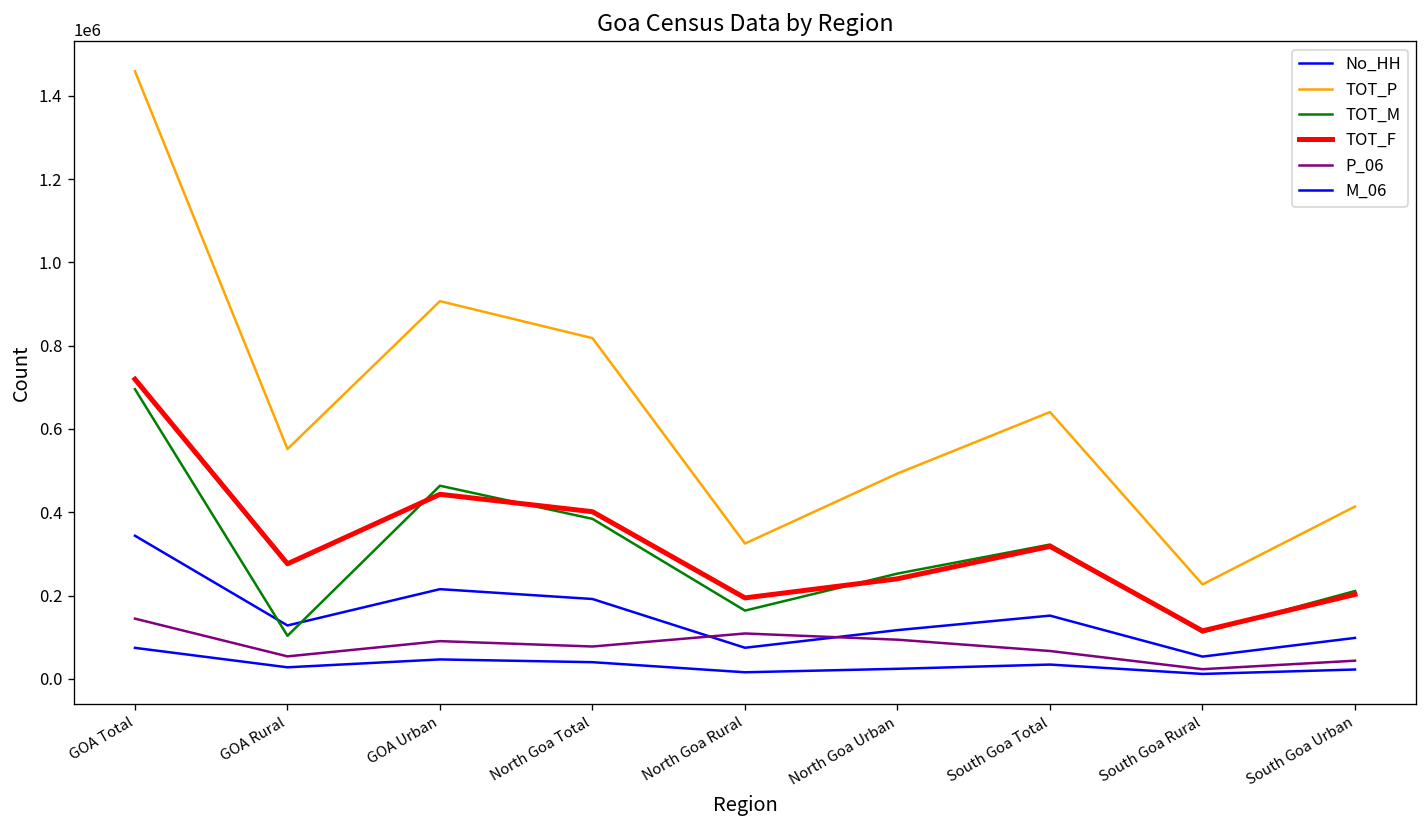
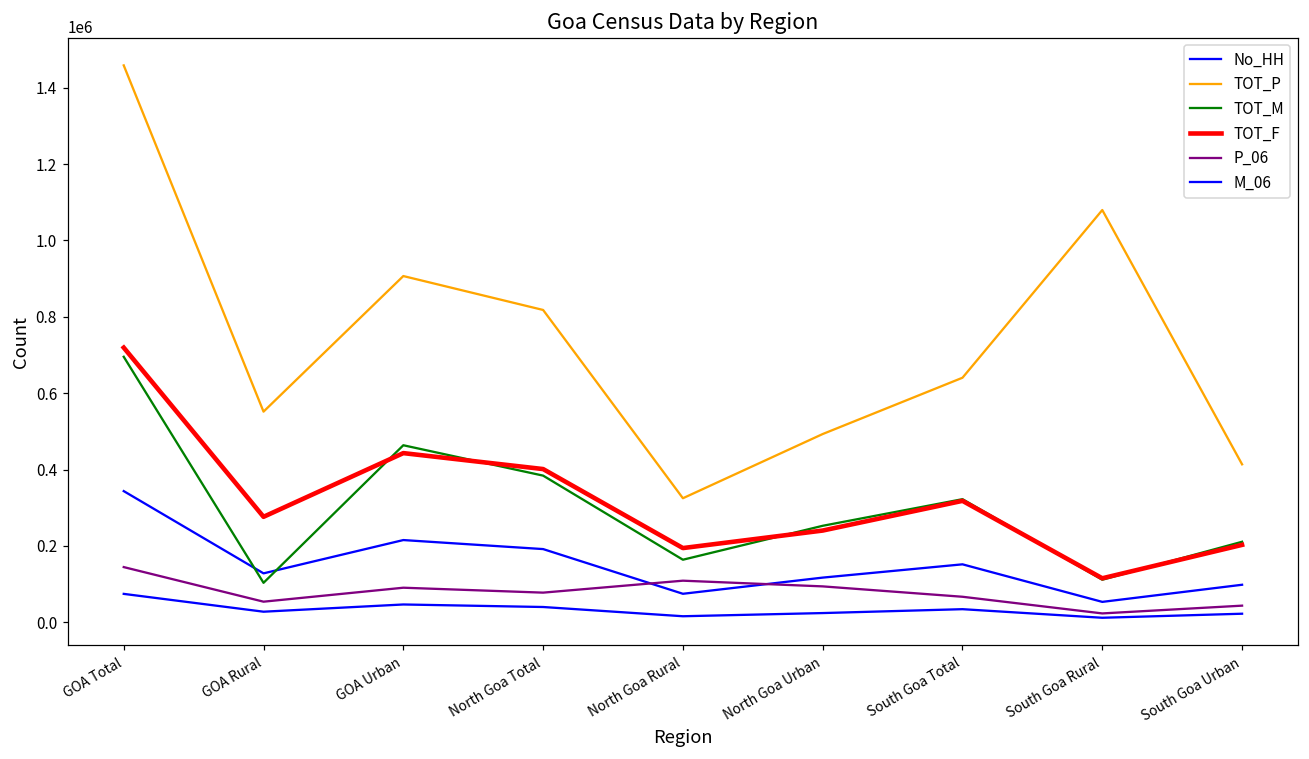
  {
    "TOT_P": {
      "GOA Total": 1460000,
      "GOA Rural": 550000,
      "GOA Urban": 910000,
      "North Goa Total": 820000,
      "North Goa Rural": 320000,
      "North Goa Urban": 490000,
      "South Goa Total": 640000,
-     "South Goa Rural": 230000,
+     "South Goa Rural": 1080000,
      "South Goa Urban": 410000
    },
    "TOT_M": {
      "GOA Total": 700000,
      "GOA Rural": 100000,
      "GOA Urban": 460000,
      "North Goa Total": 380000,
      "North Goa Rural": 160000,
      "North Goa Urban": 250000,
      "South Goa Urban": 210000
    },
    "TOT_F": {
      "GOA Total": 720000,
      "GOA Rural": 280000,
      "GOA Urban": 440000,
      "North Goa Total": 400000,
      "North Goa Rural": 190000,
      "North Goa Urban": 240000,
      "South Goa Urban": 200000
    },
    "P_06": {
      "GOA Total": 140000,
      "GOA Rural": 50000,
      "GOA Urban": 90000,
      "North Goa Total": 80000,
      "North Goa Rural": 110000,
      "North Goa Urban": 90000,
      "South Goa Total": 70000,
      "South Goa Rural": 20000,
      "South Goa Urban": 40000
    }
  }
